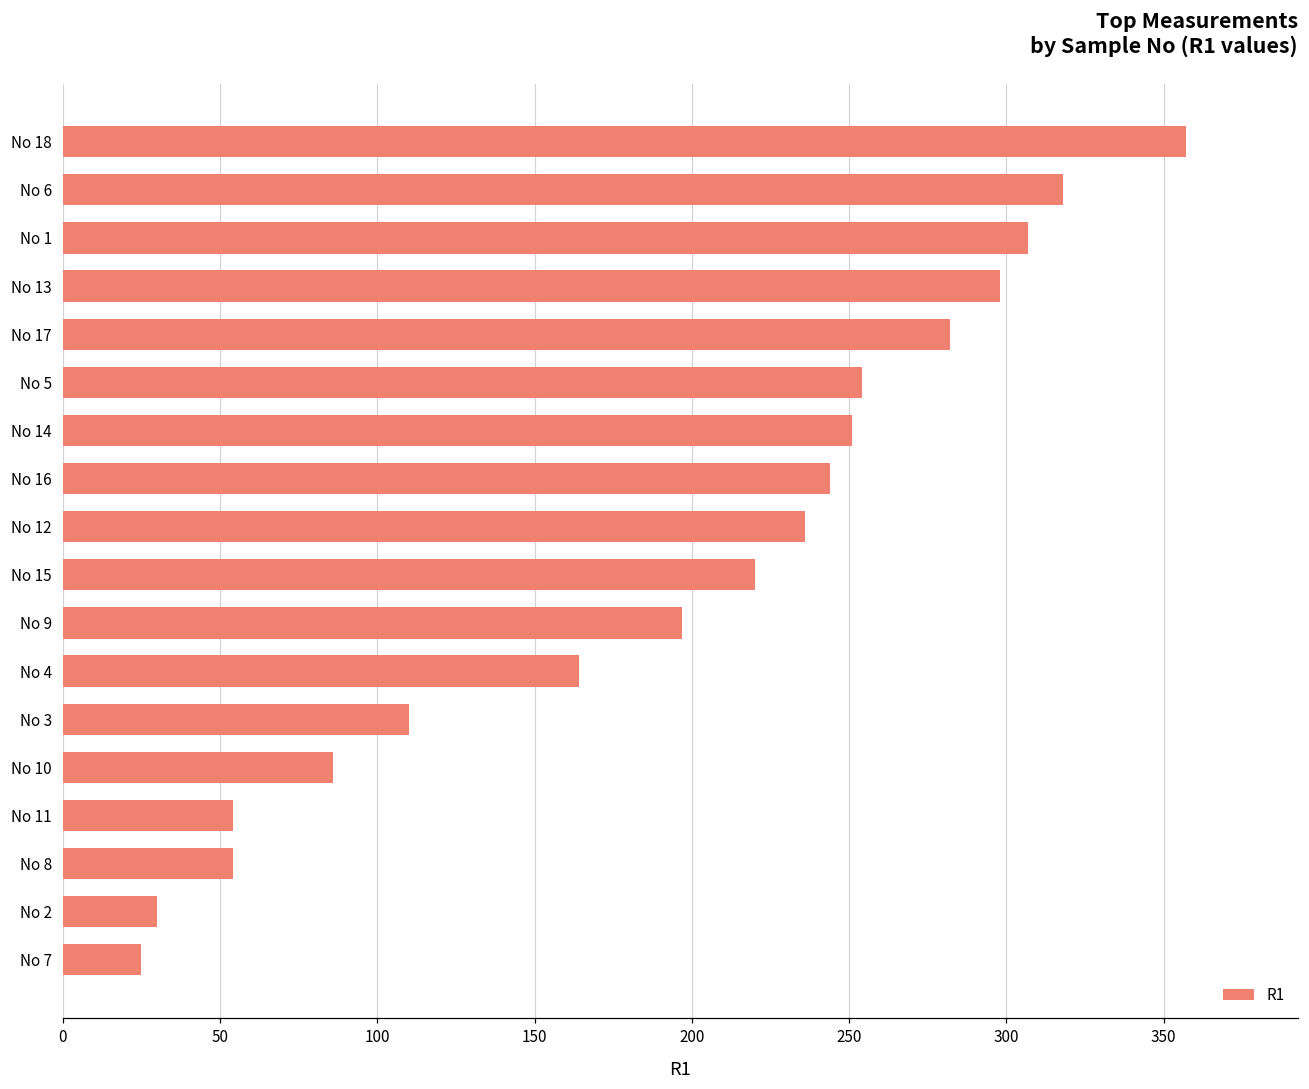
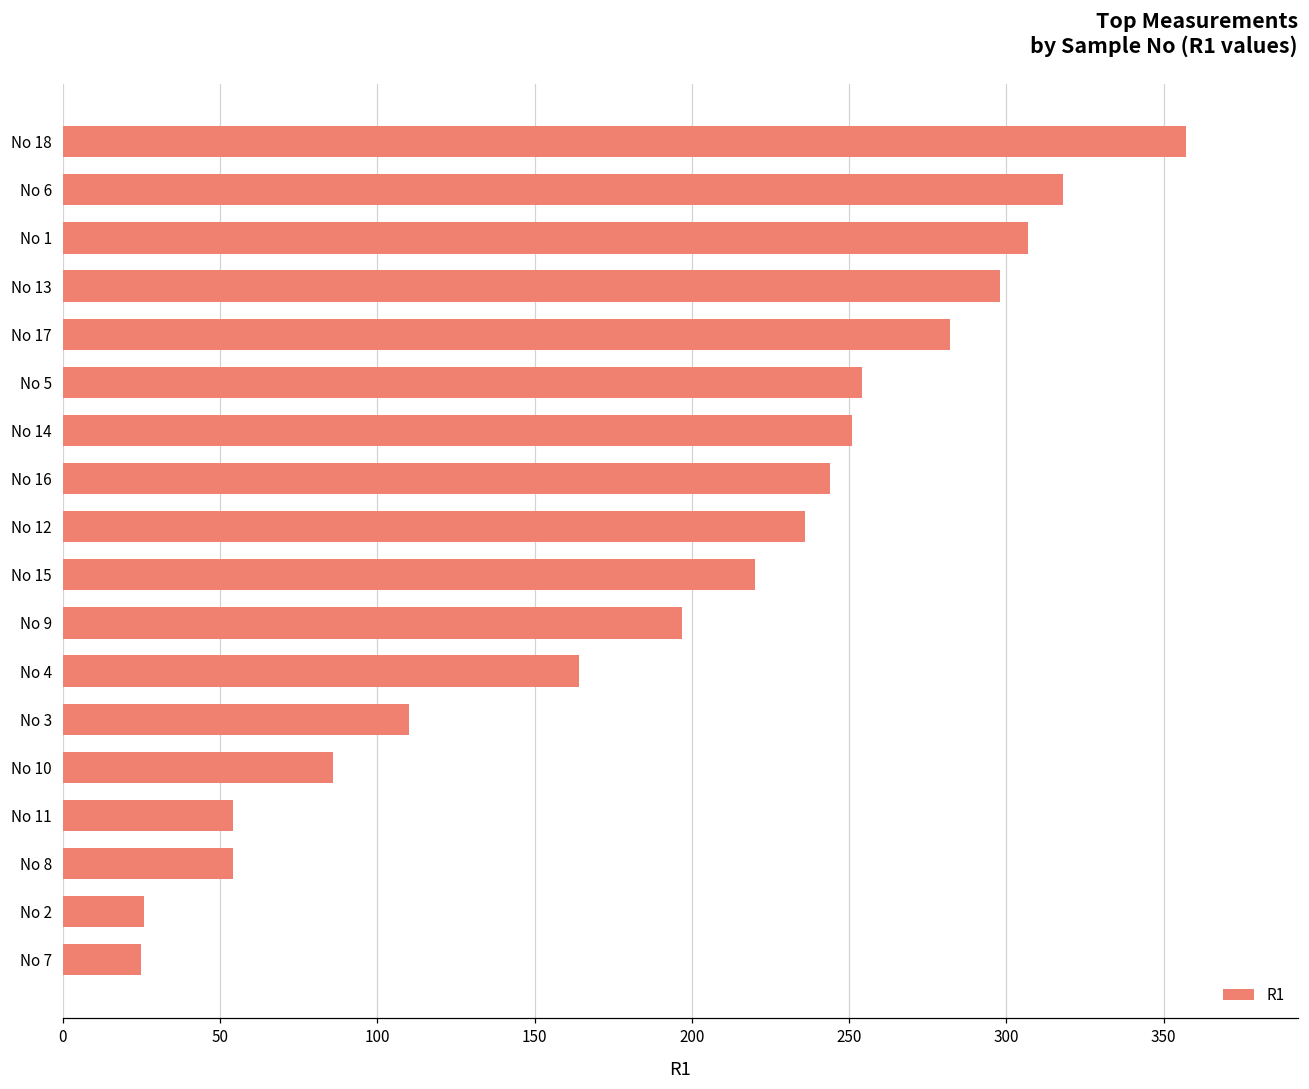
  {
    "No 18": 357,
    "No 6": 318,
    "No 1": 307,
    "No 13": 298,
    "No 17": 282,
    "No 5": 254,
    "No 14": 251,
    "No 16": 244,
    "No 12": 236,
    "No 15": 220,
    "No 9": 197,
    "No 4": 164,
    "No 3": 110,
    "No 10": 86,
    "No 11": 54,
    "No 8": 54,
-   "No 2": 30,
+   "No 2": 26,
    "No 7": 25
  }
